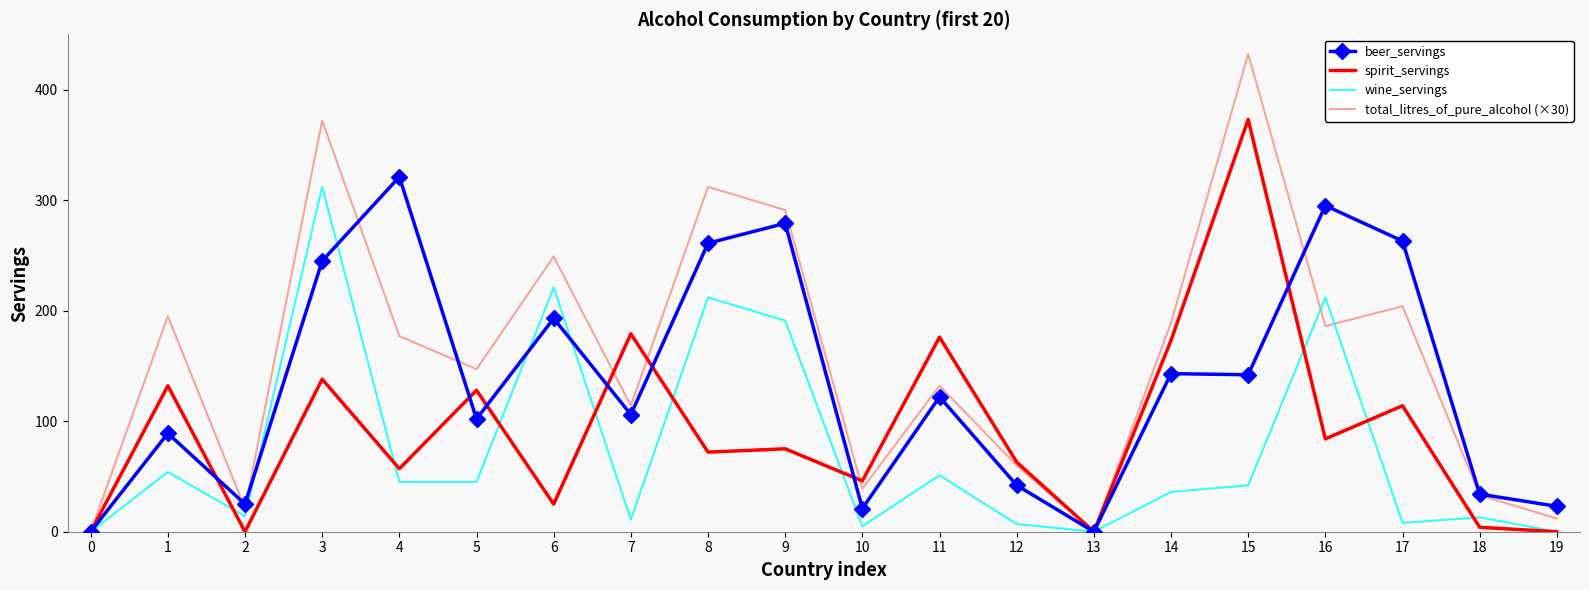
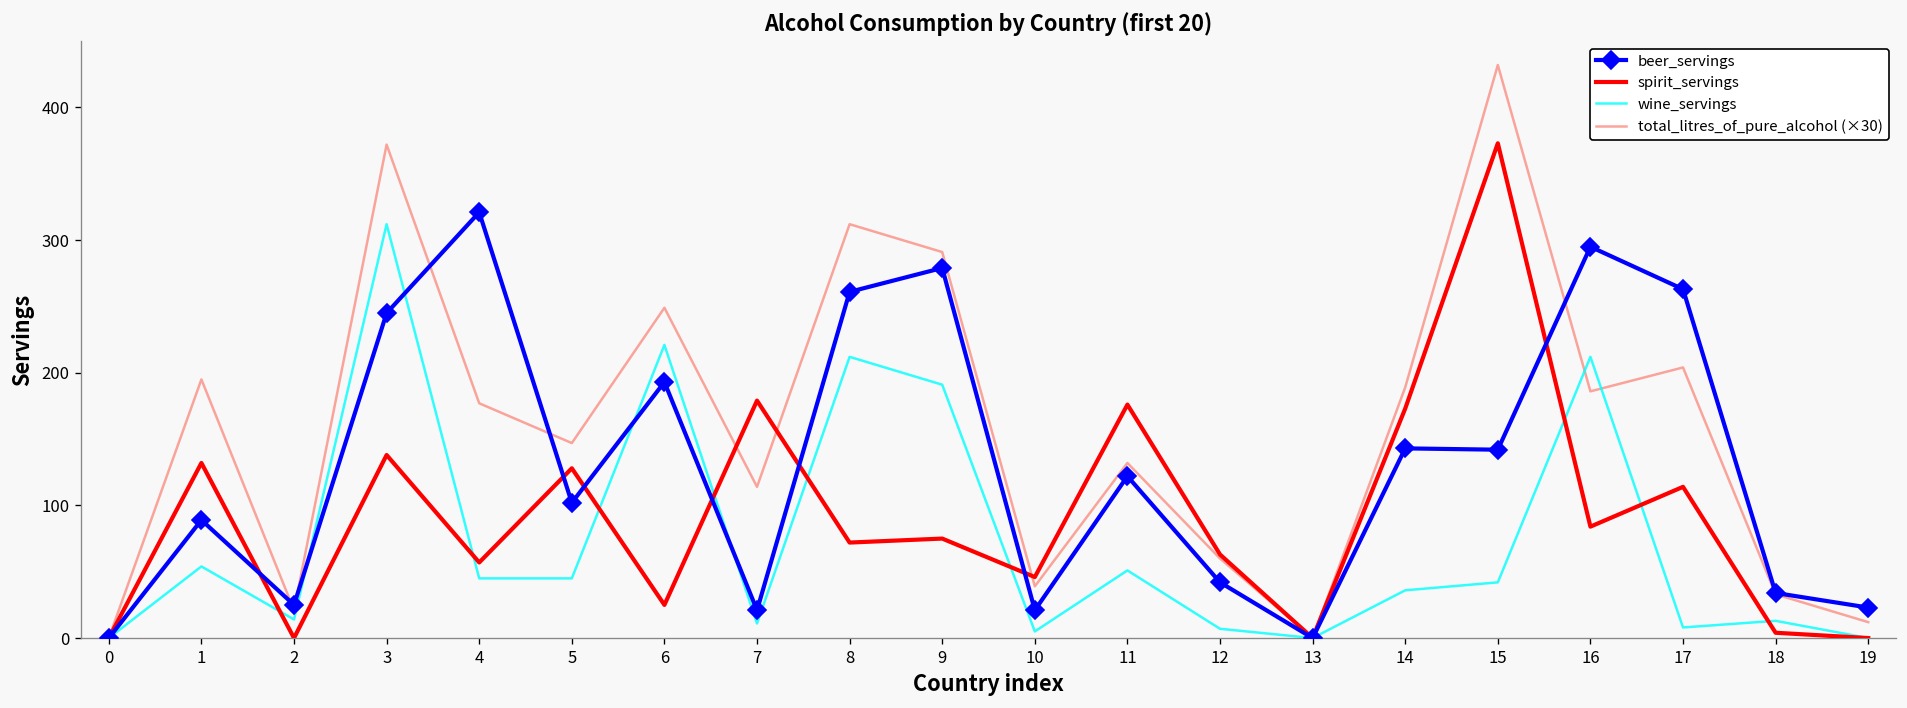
  {
    "beer_servings": {
      "1": 89,
      "2": 25,
      "3": 245,
      "4": 321,
      "5": 102,
      "6": 193,
-     "7": 106,
+     "7": 21,
      "8": 261,
      "9": 279,
      "10": 21,
      "11": 122,
      "12": 42,
      "14": 143,
      "15": 142,
      "16": 295,
      "17": 263,
      "19": 23
    },
    "spirit_servings": {
      "1": 132,
      "2": 0,
      "3": 138,
      "4": 57,
      "5": 128,
      "6": 25,
      "7": 179,
      "8": 72,
      "9": 75,
      "10": 46,
      "11": 176,
      "12": 63,
      "14": 173,
      "15": 373,
      "16": 84,
      "17": 114,
      "18": 4
    },
    "wine_servings": {
      "1": 54,
      "2": 14,
      "3": 312,
      "4": 45,
      "5": 45,
      "6": 221,
      "7": 11,
      "8": 212,
      "9": 191,
      "10": 5,
      "11": 51,
      "12": 7,
      "14": 36,
      "15": 42,
      "16": 212,
      "17": 8,
      "18": 13
    },
    "total_litres_of_pure_alcohol (×30)": {
      "1": 195,
      "2": 21,
      "3": 372,
      "4": 177,
      "5": 147,
      "6": 249,
      "7": 114,
      "8": 312,
      "9": 291,
      "10": 39,
      "11": 132,
      "12": 60,
      "14": 189,
      "15": 432,
      "16": 186,
      "17": 204,
      "19": 12
    }
  }
